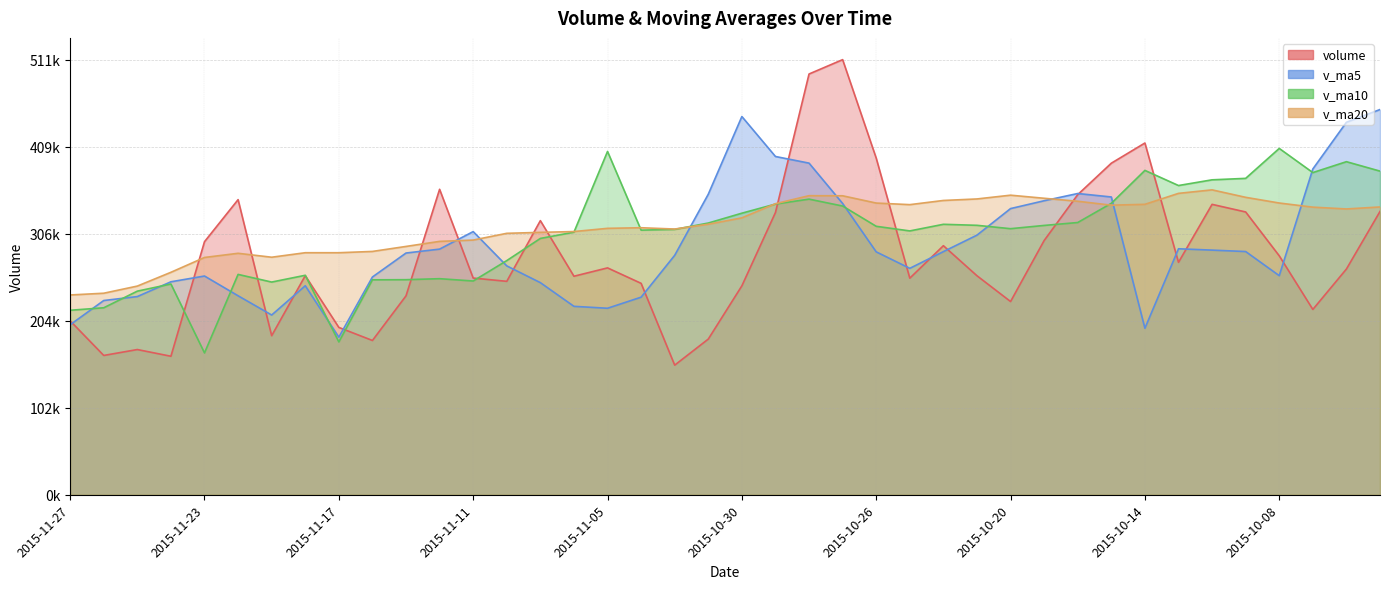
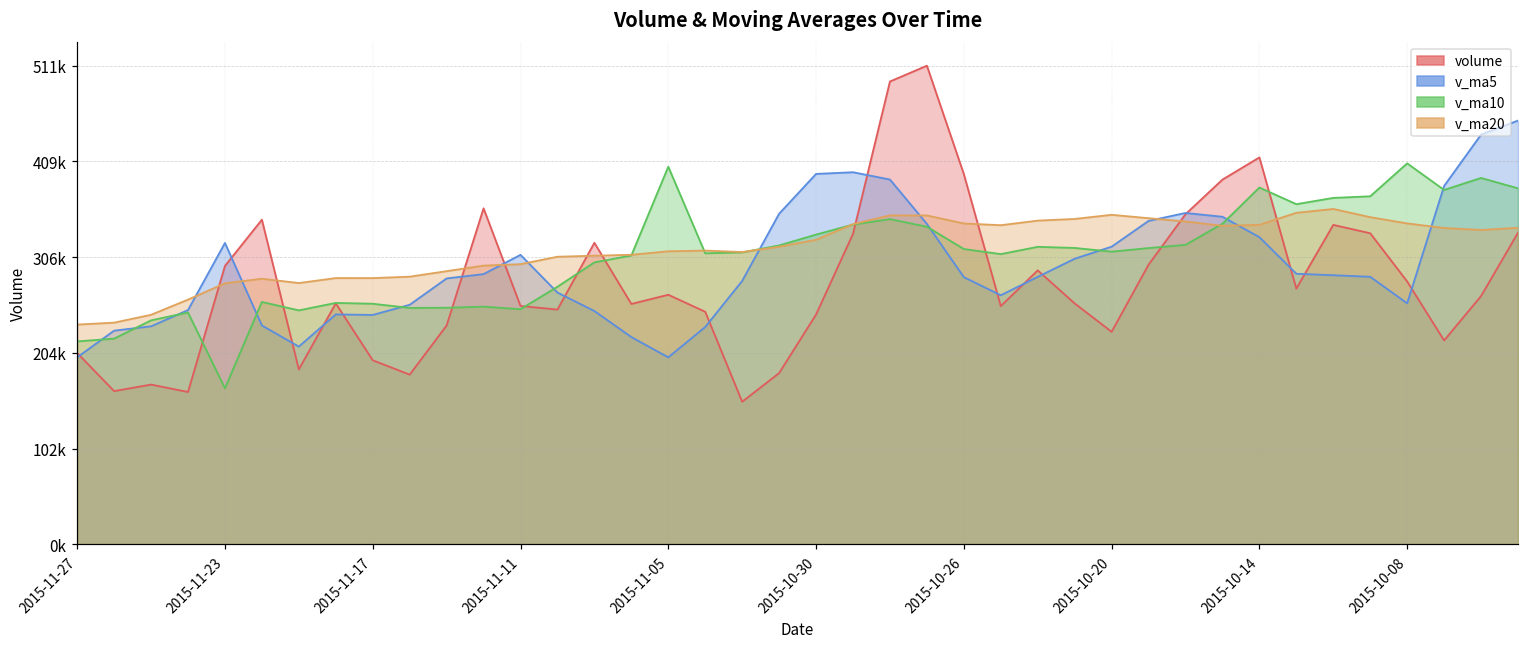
  {
    "v_ma5": {
      "2015-11-27": 200000,
-     "2015-11-23": 260000,
-     "2015-11-17": 180000,
+     "2015-11-23": 320000,
+     "2015-11-17": 240000,
      "2015-11-11": 310000,
-     "2015-11-05": 220000,
-     "2015-10-30": 440000,
+     "2015-11-05": 200000,
+     "2015-10-30": 400000,
      "2015-10-26": 290000,
-     "2015-10-20": 340000,
-     "2015-10-14": 200000,
+     "2015-10-20": 320000,
+     "2015-10-14": 330000,
      "2015-10-08": 260000
    },
    "v_ma10": {
      "2015-11-27": 220000,
      "2015-11-23": 170000,
-     "2015-11-17": 180000,
+     "2015-11-17": 260000,
      "2015-11-11": 250000,
      "2015-11-05": 400000,
      "2015-10-30": 330000,
      "2015-10-26": 320000,
      "2015-10-20": 310000,
      "2015-10-14": 380000,
      "2015-10-08": 410000
    }
  }
